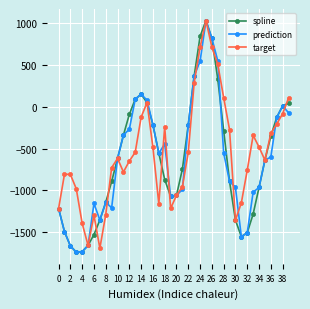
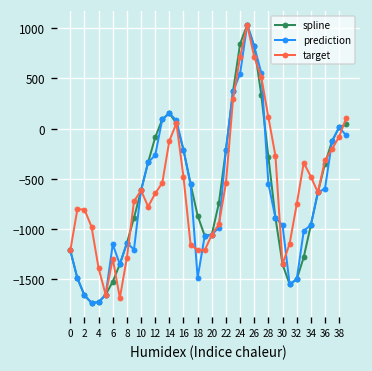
  {
    "spline": {
      "6": -1500,
      "12": -100,
      "18": -900,
      "24": 800,
      "28": -300,
      "36": -400
    },
    "prediction": {
      "6": -1200,
      "12": -300,
-     "18": -400,
+     "18": -1500,
      "24": 500,
      "28": -600,
      "30": -1000,
      "36": -600
    },
    "target": {
      "2": -800,
      "4": -1400,
      "6": -1300,
      "8": -1300,
      "12": -600,
      "14": -100,
      "16": -500,
-     "18": -200,
+     "18": -1200,
      "22": -500,
      "24": 700,
      "26": 700,
      "28": 100,
      "32": -800,
      "34": -500,
      "36": -300,
      "38": -100
    }
  }
